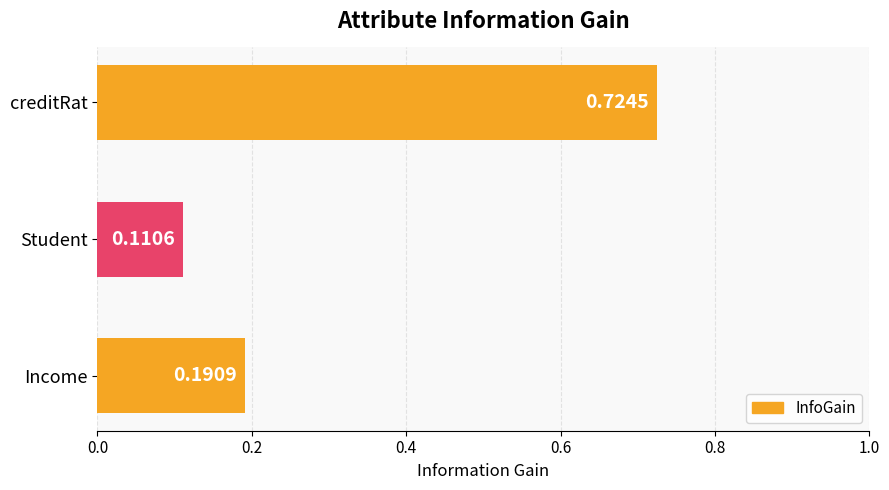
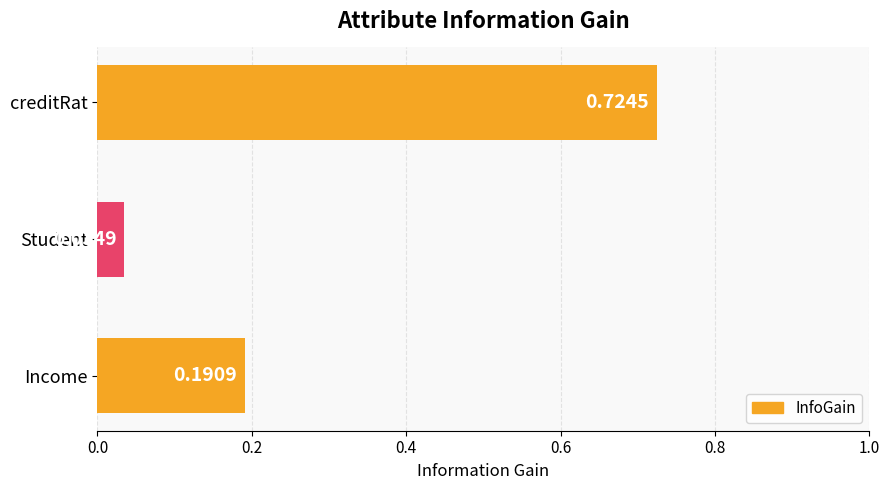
  {
-   "Student": 0.11
+   "Student": 0.03
  }
